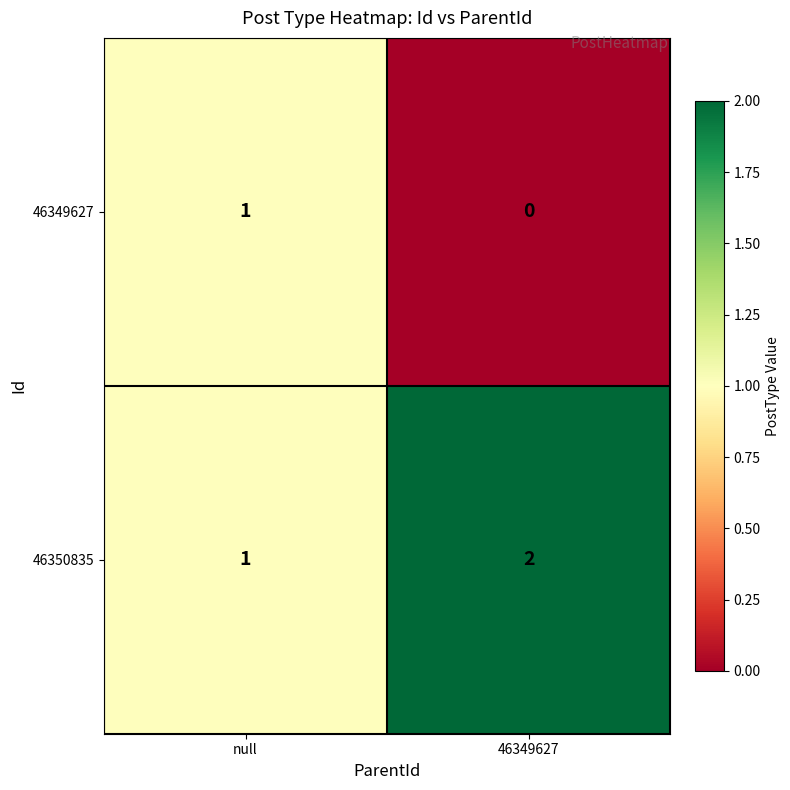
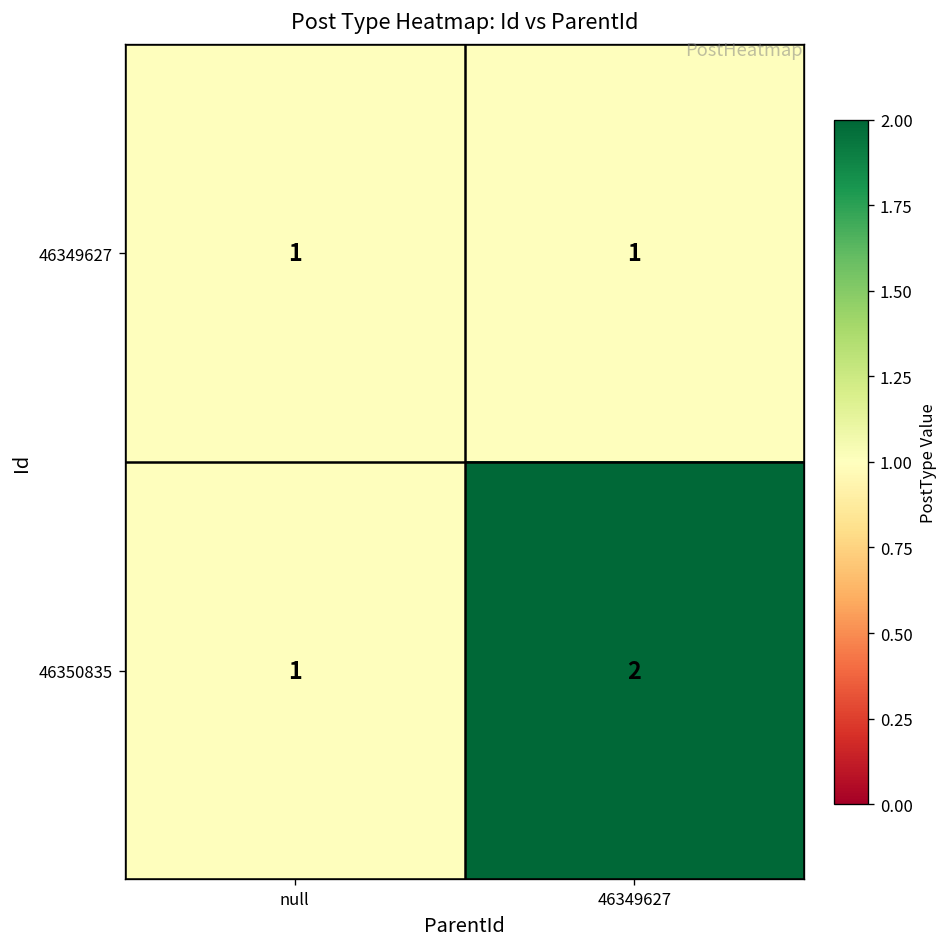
  {
    "46349627": {
      "null": 1,
-     "46349627": 0
+     "46349627": 1
    },
    "46350835": {
      "null": 1,
      "46349627": 2
    }
  }
